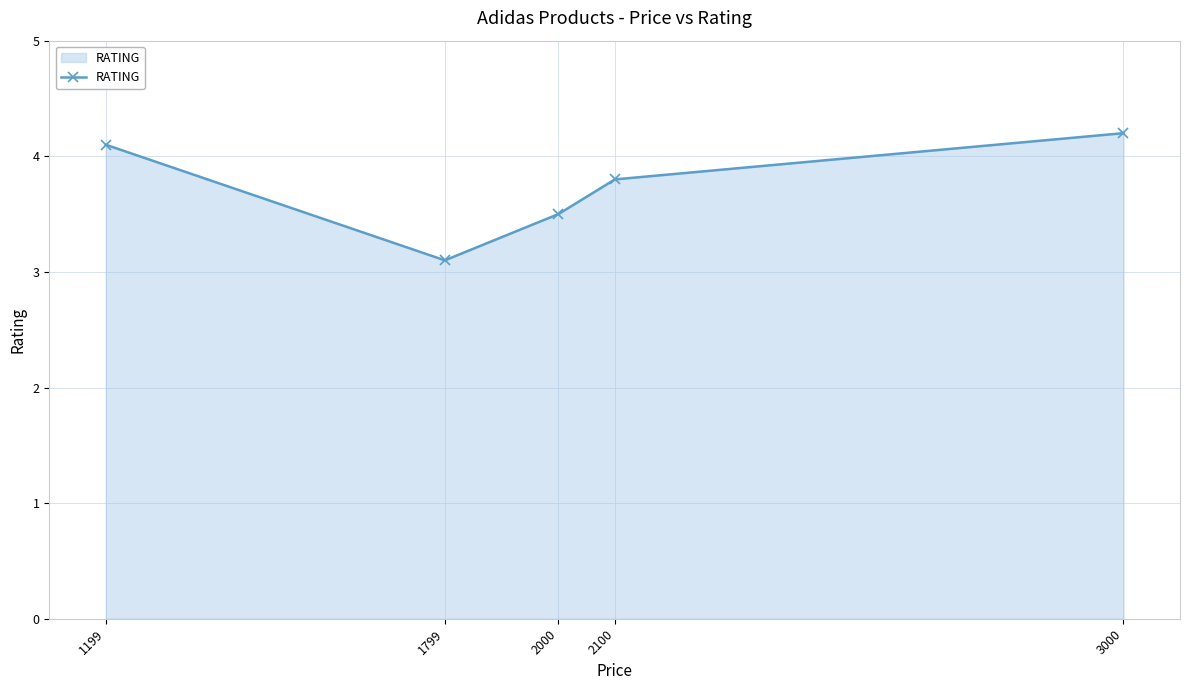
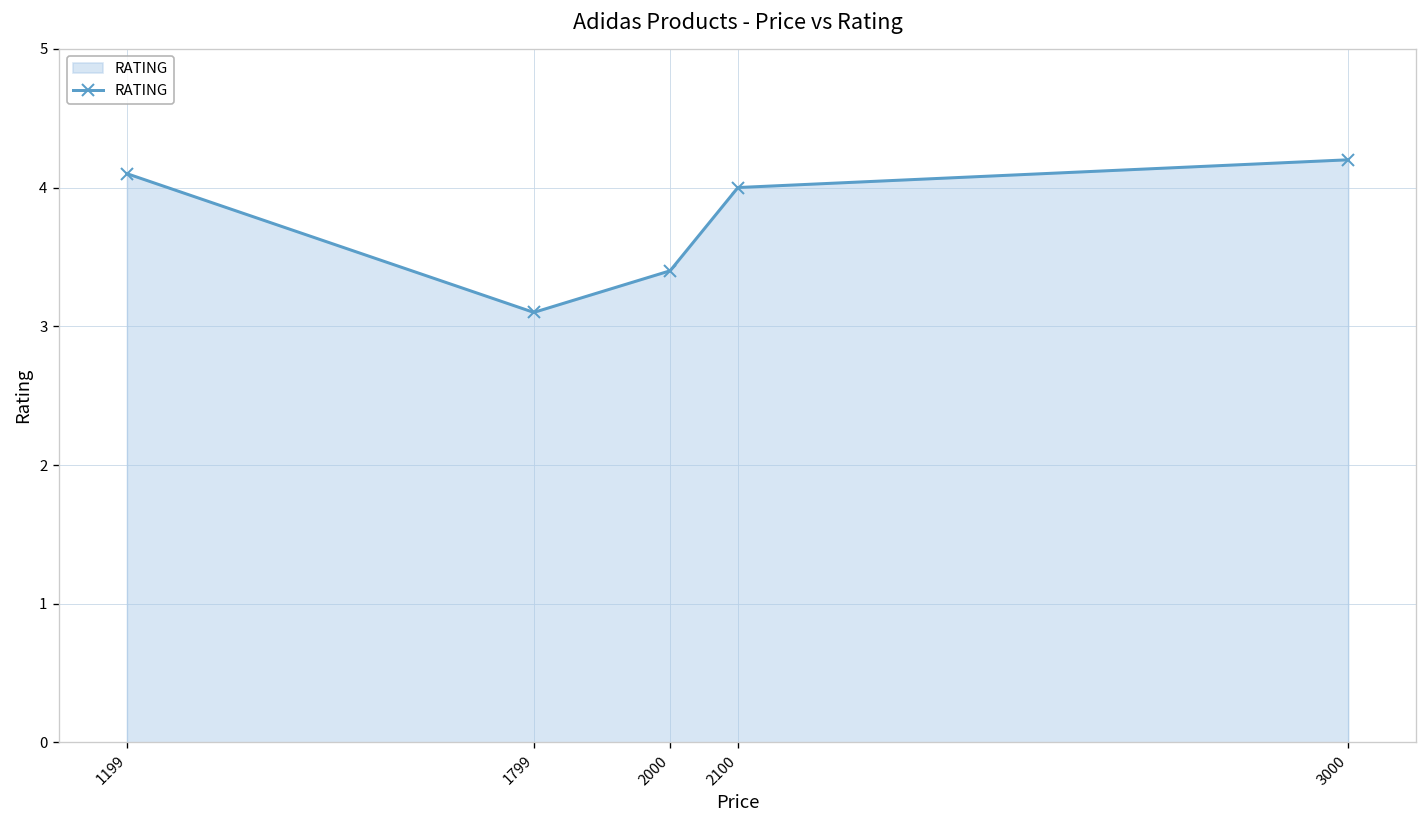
  {
    "1199": 4.1,
    "1799": 3.1,
-   "2000": 3.5,
-   "2100": 3.8,
+   "2000": 3.4,
+   "2100": 4.0,
    "3000": 4.2
  }
